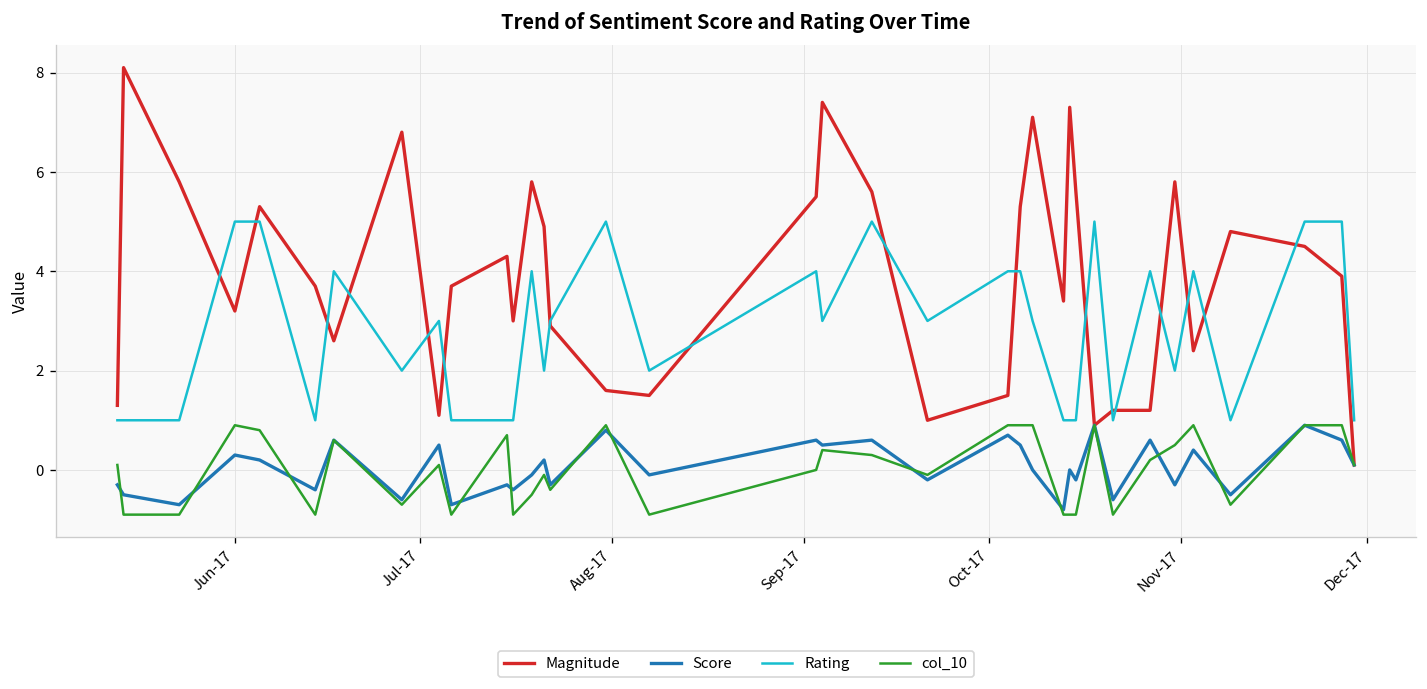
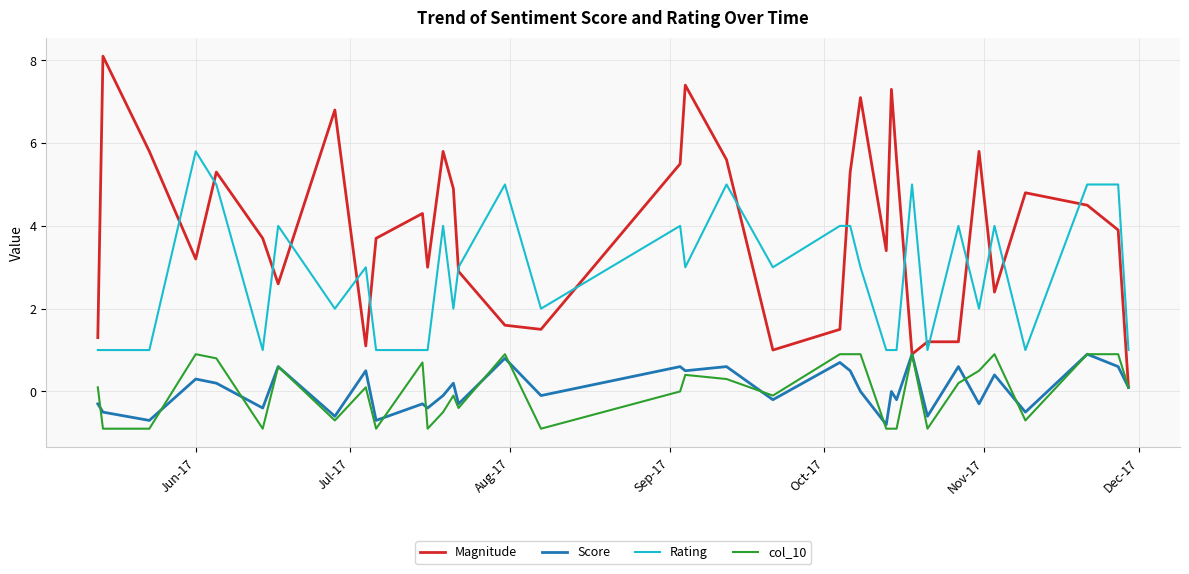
  {
    "Magnitude": {
      "Jun-17": 3.2
    },
    "Score": {
      "Jun-17": 0.3
    },
    "Rating": {
-     "Jun-17": 5.0
+     "Jun-17": 5.8
    },
    "col_10": {
      "Jun-17": 0.9
    }
  }
